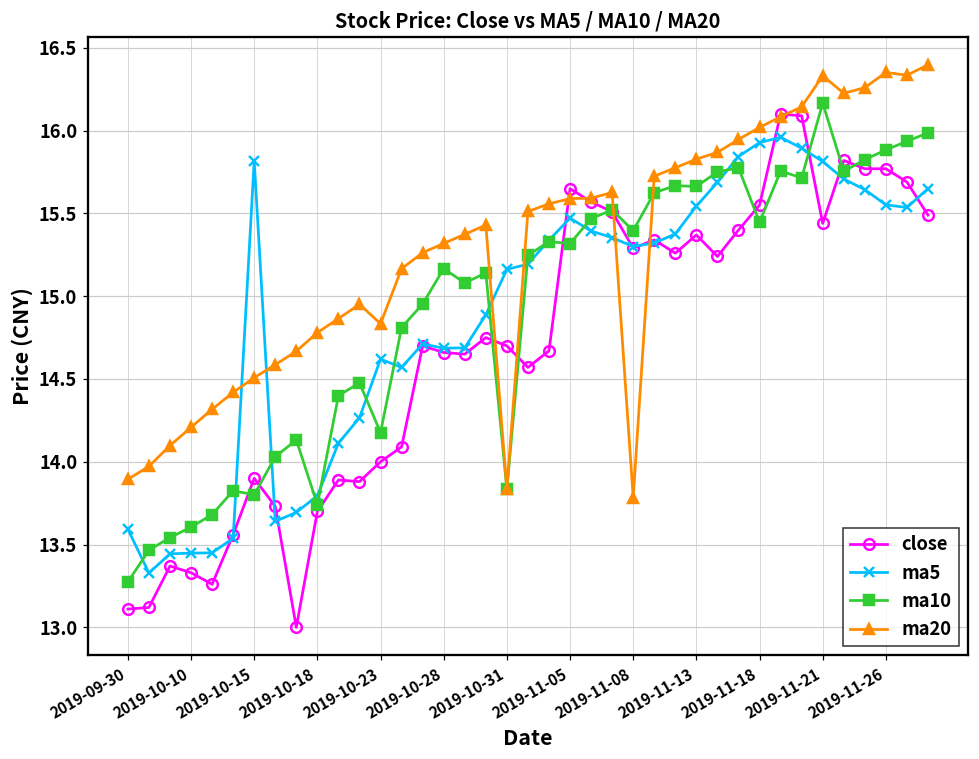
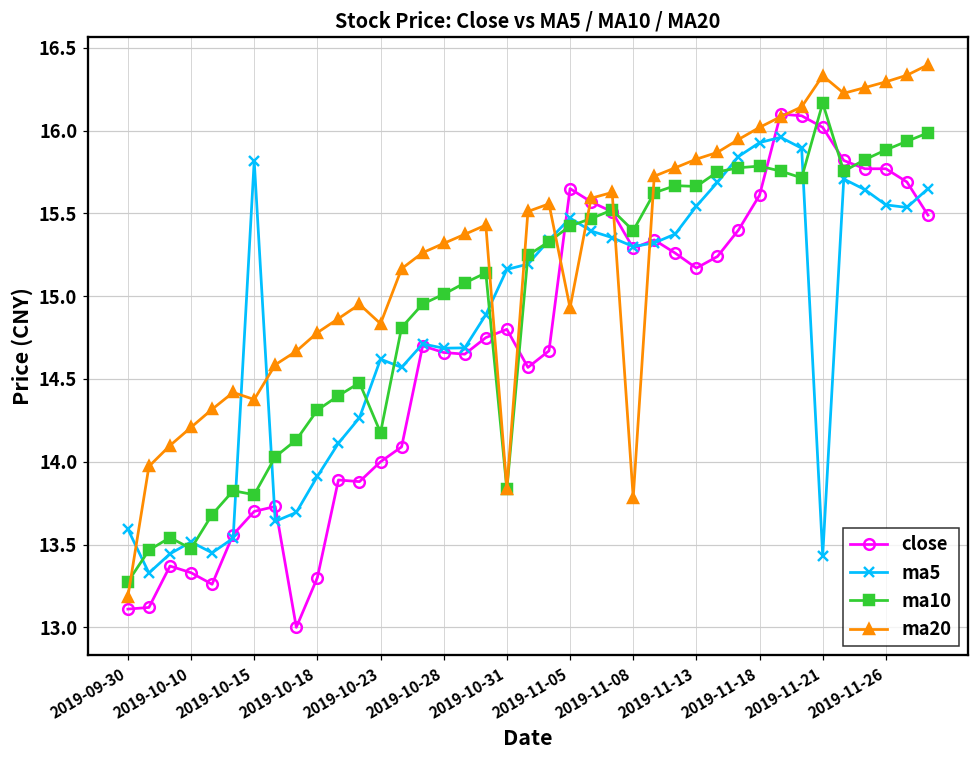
  {
    "close": {
      "2019-09-30": 13.11,
      "2019-10-10": 13.33,
-     "2019-10-15": 13.9,
-     "2019-10-18": 13.7,
+     "2019-10-15": 13.7,
+     "2019-10-18": 13.3,
      "2019-10-23": 14.00,
      "2019-10-28": 14.66,
-     "2019-10-31": 14.7,
+     "2019-10-31": 14.8,
      "2019-11-05": 15.65,
-     "2019-11-13": 15.37,
-     "2019-11-18": 15.55,
-     "2019-11-21": 15.44,
+     "2019-11-13": 15.17,
+     "2019-11-18": 15.61,
+     "2019-11-21": 16.02,
      "2019-11-26": 15.77
    },
    "ma5": {
      "2019-09-30": 13.59,
-     "2019-10-10": 13.45,
+     "2019-10-10": 13.52,
      "2019-10-15": 15.82,
-     "2019-10-18": 13.80,
+     "2019-10-18": 13.91,
      "2019-10-23": 14.62,
      "2019-10-28": 14.69,
      "2019-10-31": 15.16,
      "2019-11-05": 15.47,
      "2019-11-13": 15.54,
      "2019-11-18": 15.93,
-     "2019-11-21": 15.81,
+     "2019-11-21": 13.43,
      "2019-11-26": 15.55
    },
    "ma10": {
      "2019-09-30": 13.27,
-     "2019-10-10": 13.61,
+     "2019-10-10": 13.48,
      "2019-10-15": 13.80,
-     "2019-10-18": 13.74,
+     "2019-10-18": 14.31,
      "2019-10-23": 14.18,
-     "2019-10-28": 15.17,
-     "2019-11-05": 15.32,
+     "2019-10-28": 15.01,
+     "2019-11-05": 15.42,
      "2019-11-08": 15.40,
      "2019-11-13": 15.66,
-     "2019-11-18": 15.45,
+     "2019-11-18": 15.79,
      "2019-11-21": 16.17,
      "2019-11-26": 15.88
    },
    "ma20": {
-     "2019-09-30": 13.89,
+     "2019-09-30": 13.19,
      "2019-10-10": 14.21,
-     "2019-10-15": 14.51,
+     "2019-10-15": 14.38,
      "2019-10-18": 14.78,
      "2019-10-23": 14.83,
      "2019-10-28": 15.32,
-     "2019-11-05": 15.59,
+     "2019-11-05": 14.93,
      "2019-11-08": 13.78,
      "2019-11-13": 15.83,
      "2019-11-18": 16.02,
      "2019-11-21": 16.33,
-     "2019-11-26": 16.35
+     "2019-11-26": 16.30
    }
  }
